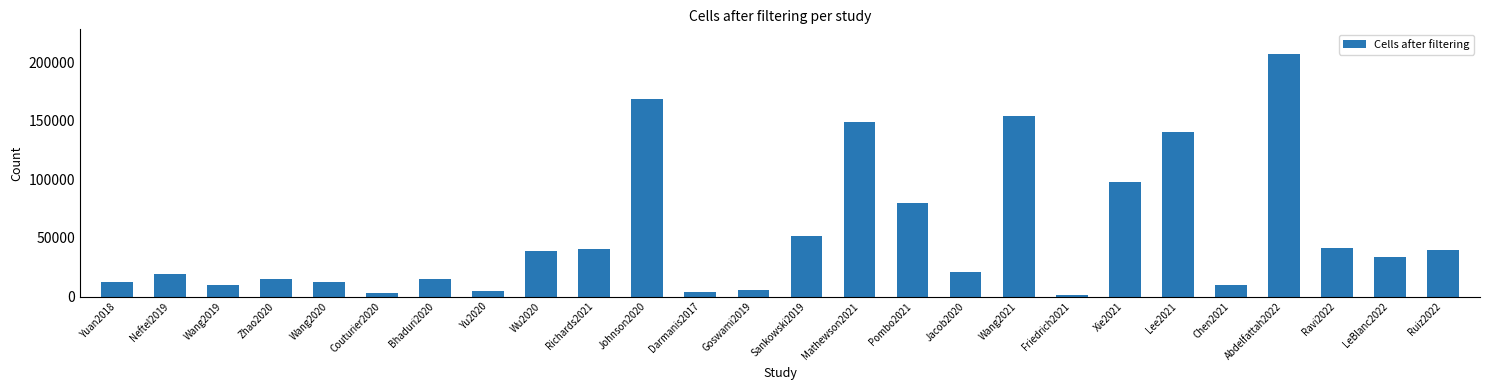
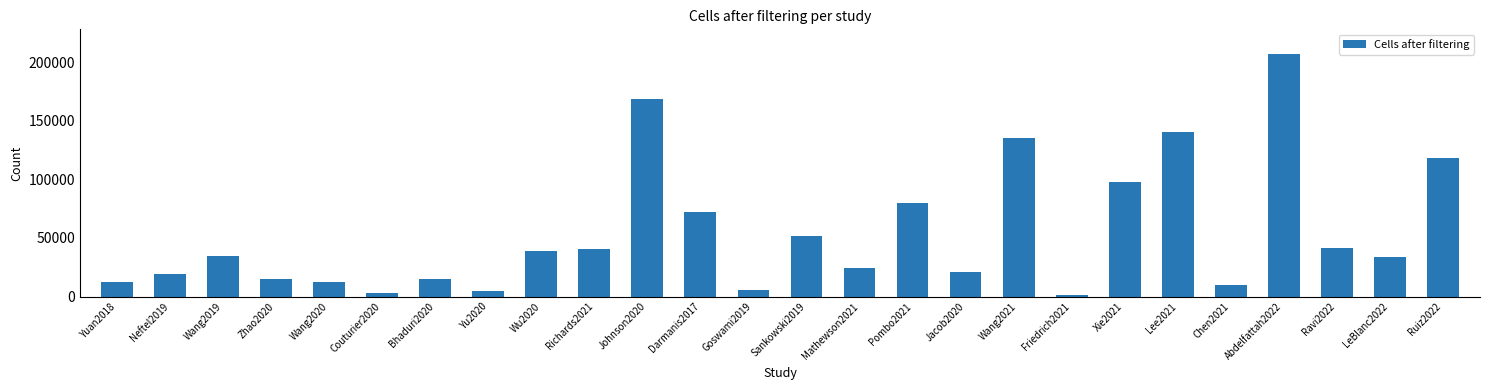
  {
    "Yuan2018": 12000,
    "Neftel2019": 19000,
-   "Wang2019": 10000,
+   "Wang2019": 35000,
    "Zhao2020": 15000,
    "Wang2020": 12000,
    "Couturier2020": 3000,
    "Bhaduri2020": 15000,
    "Yu2020": 5000,
    "Wu2020": 39000,
    "Richards2021": 40000,
    "Johnson2020": 169000,
-   "Darmanis2017": 4000,
+   "Darmanis2017": 72000,
    "Goswami2019": 6000,
    "Sankowski2019": 51000,
-   "Mathewson2021": 149000,
+   "Mathewson2021": 24000,
    "Pombo2021": 80000,
    "Jacob2020": 21000,
-   "Wang2021": 154000,
+   "Wang2021": 135000,
    "Xie2021": 98000,
    "Lee2021": 140000,
    "Chen2021": 10000,
    "Abdelfattah2022": 207000,
    "Ravi2022": 41000,
    "LeBlanc2022": 34000,
-   "Ruiz2022": 39000
+   "Ruiz2022": 118000
  }
